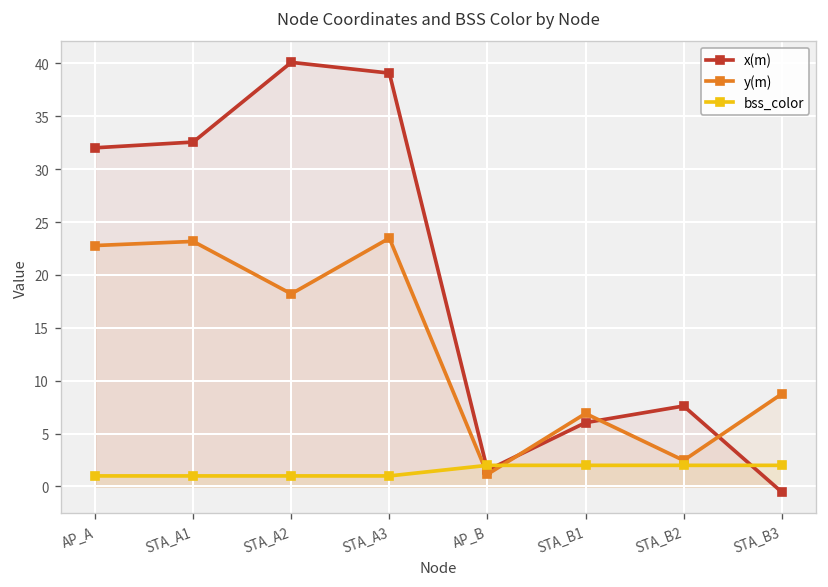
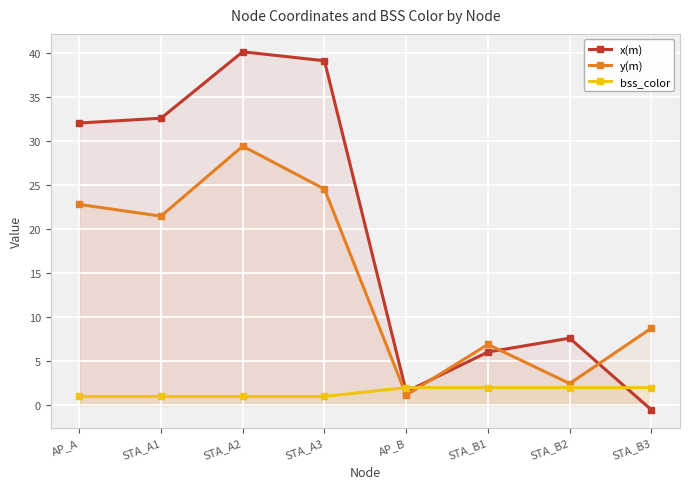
  {
    "y(m)": {
      "AP_A": 23,
-     "STA_A1": 23,
-     "STA_A2": 18,
-     "STA_A3": 23,
+     "STA_A1": 21,
+     "STA_A2": 29,
+     "STA_A3": 25,
      "AP_B": 1,
      "STA_B1": 7,
      "STA_B2": 2,
      "STA_B3": 9
    },
    "bss_color": {
      "AP_A": 1,
      "STA_A1": 1,
      "STA_A2": 1,
      "STA_A3": 1,
      "AP_B": 2,
      "STA_B1": 2,
      "STA_B2": 2,
      "STA_B3": 2
    }
  }
